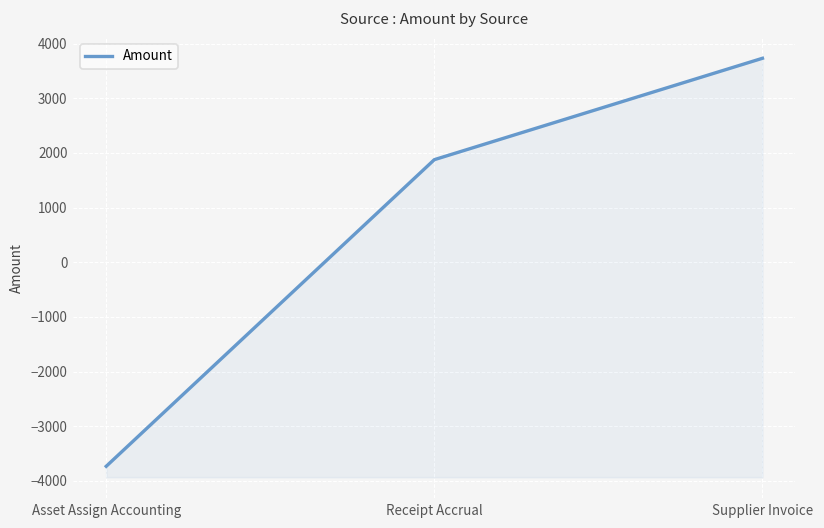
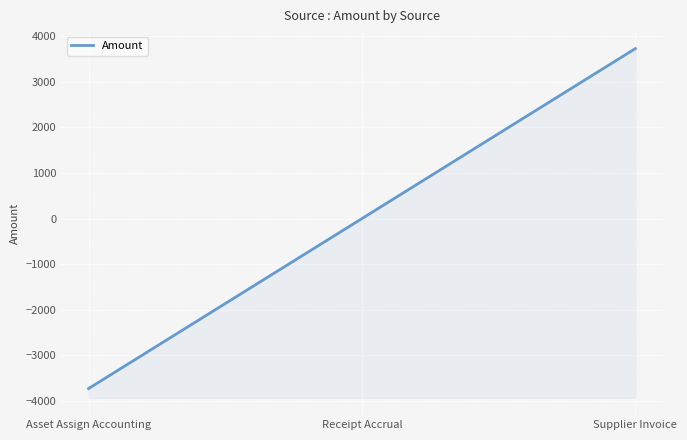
  {
    "Asset Assign Accounting": -3700,
-   "Receipt Accrual": 1900,
+   "Receipt Accrual": 0,
    "Supplier Invoice": 3700
  }
